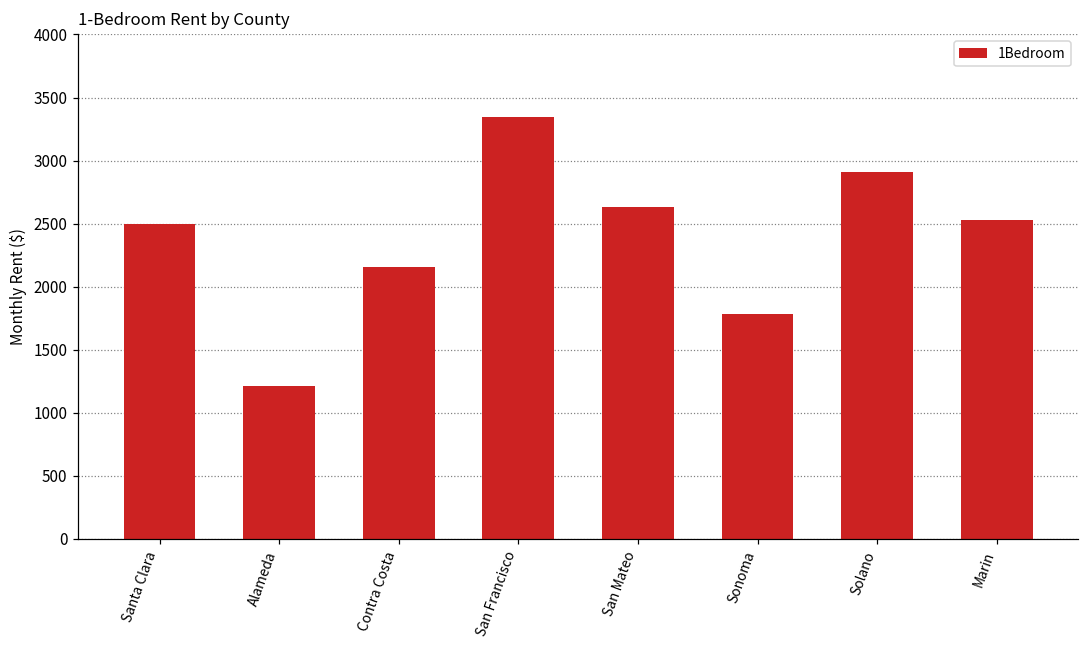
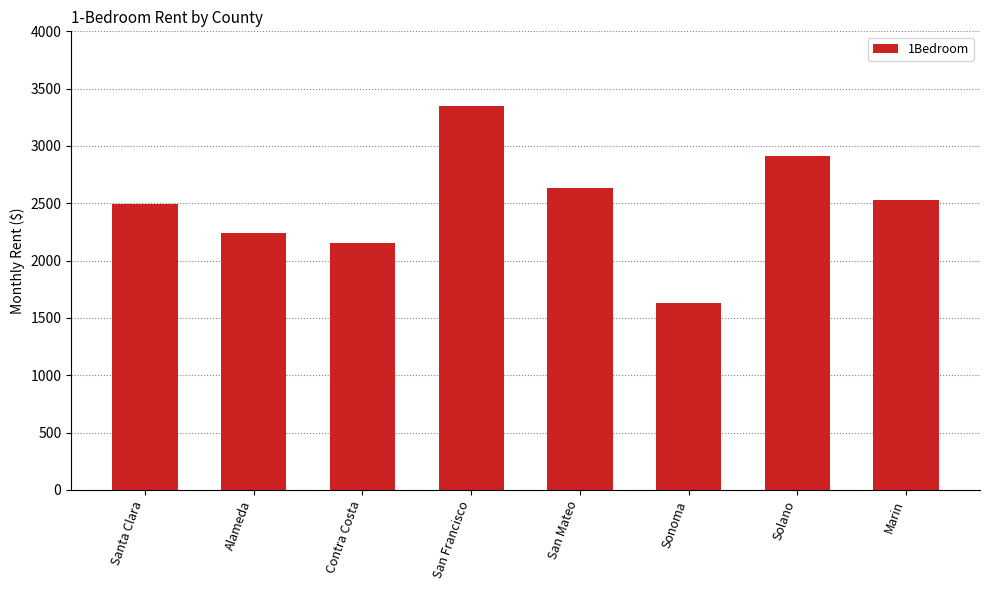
  {
    "Santa Clara": 2500,
-   "Alameda": 1210,
+   "Alameda": 2240,
    "Contra Costa": 2160,
    "San Francisco": 3350,
    "San Mateo": 2640,
-   "Sonoma": 1780,
+   "Sonoma": 1630,
    "Solano": 2910,
    "Marin": 2530
  }
